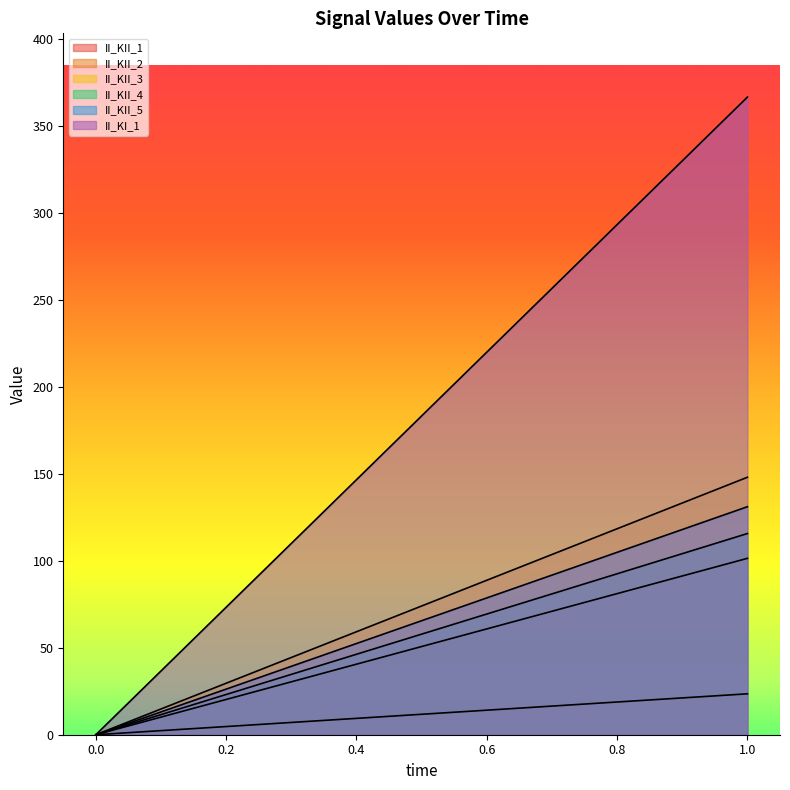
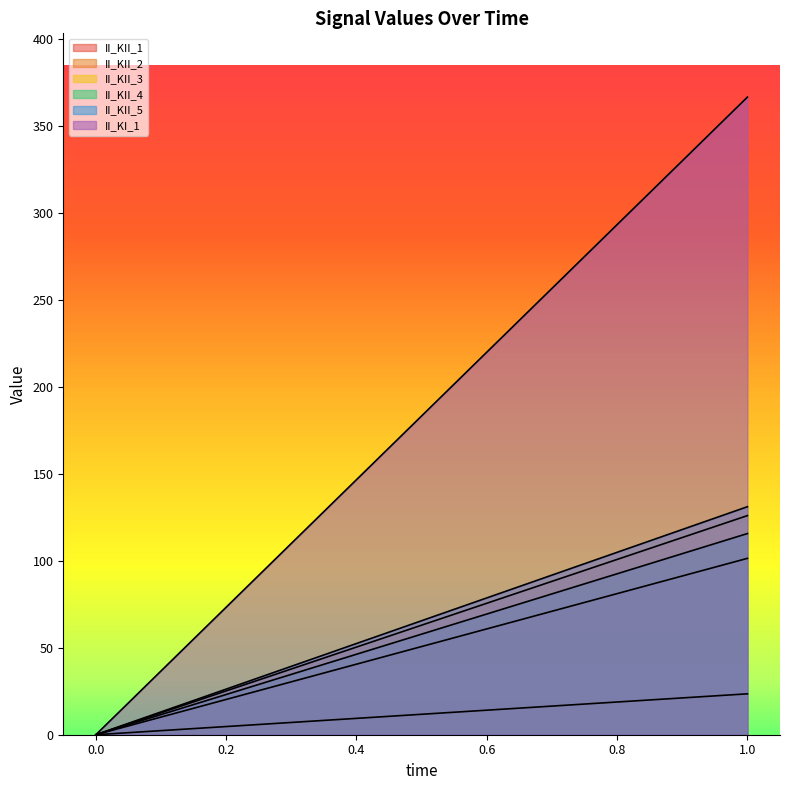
  {
    "II_KII_3": {
-     "1.0": 148
+     "1.0": 126
    },
    "II_KII_4": {
      "1.0": 116
    },
    "II_KII_5": {
      "1.0": 131
    },
    "II_KI_1": {
      "1.0": 367
    }
  }
